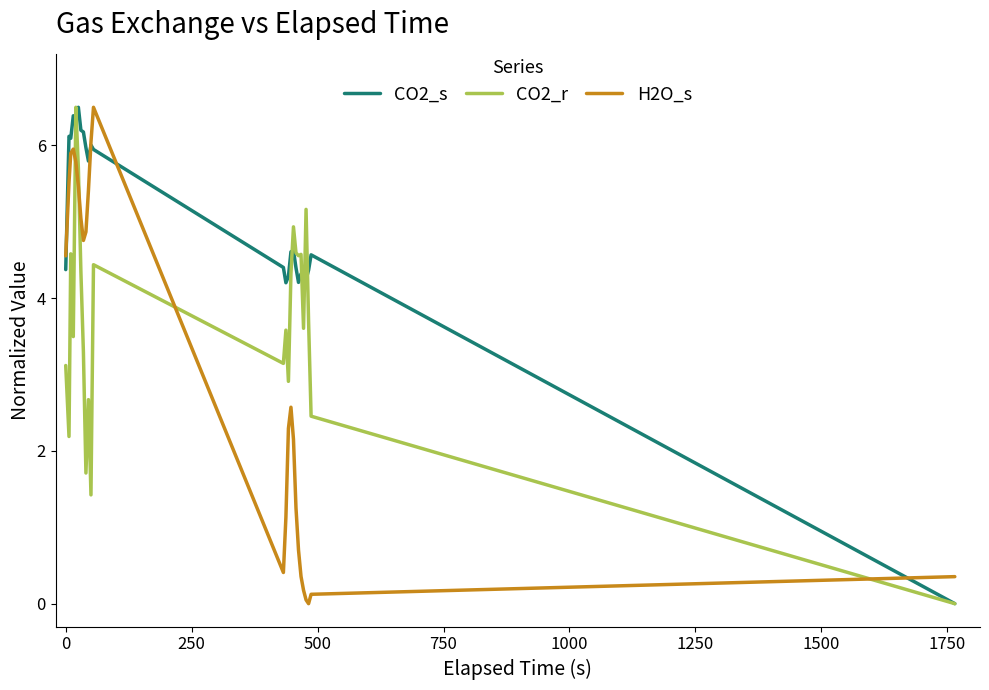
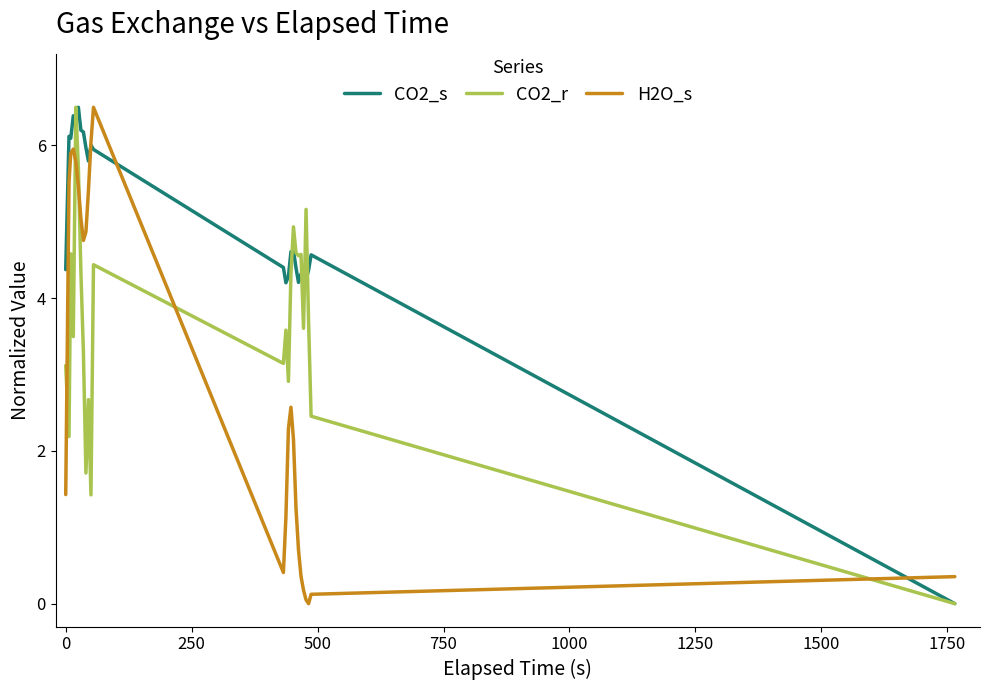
  {
    "CO2_s": {
      "0": 4.4
    },
    "CO2_r": {
      "0": 3.1
    },
    "H2O_s": {
-     "0": 4.6
+     "0": 1.4
    }
  }
